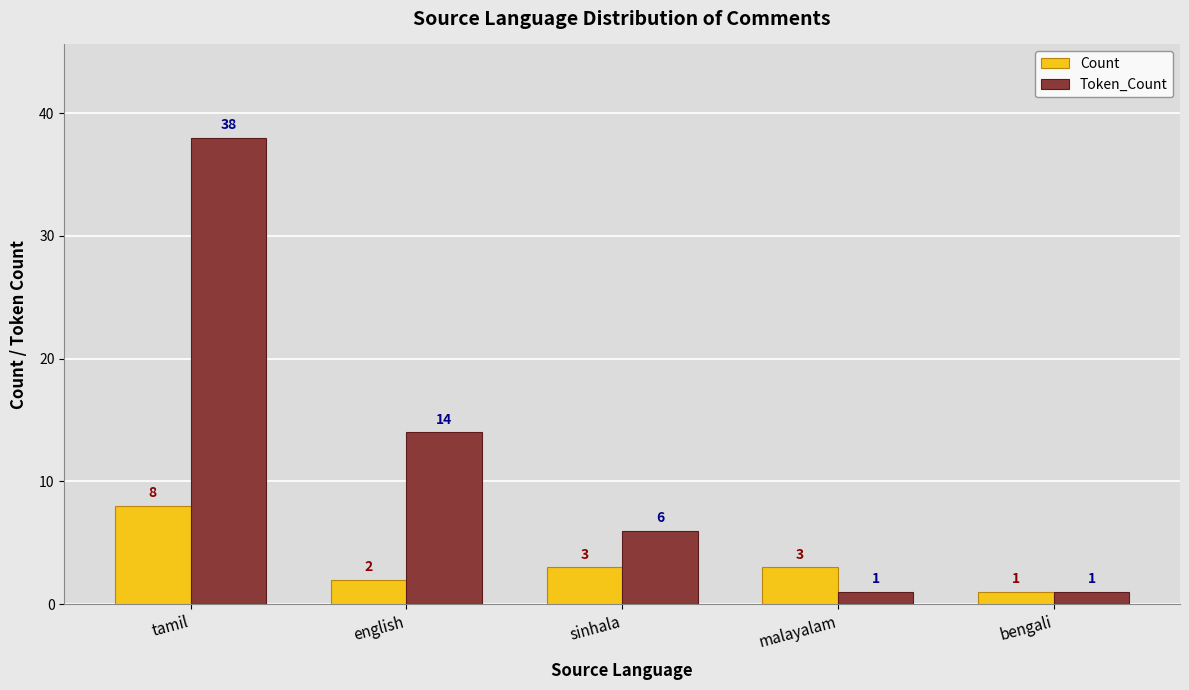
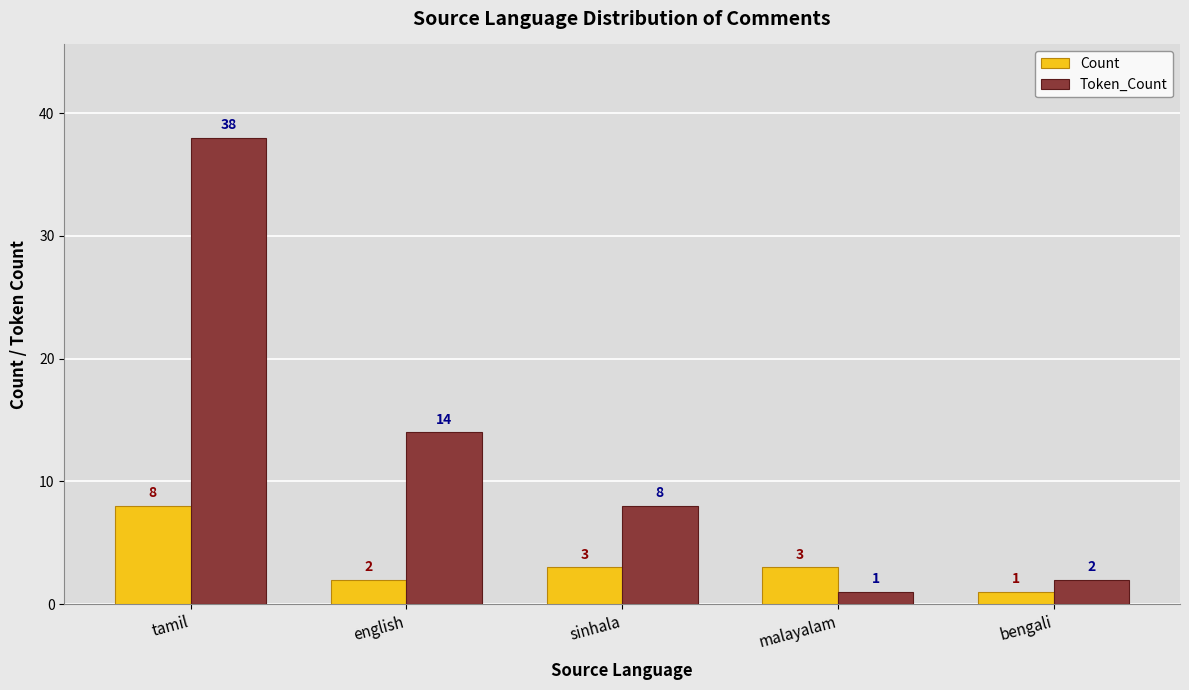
  {
    "Count": {
      "tamil": 8,
      "english": 2,
      "sinhala": 3,
      "malayalam": 3,
      "bengali": 1
    },
    "Token_Count": {
      "tamil": 38,
      "english": 14,
-     "sinhala": 6,
+     "sinhala": 8,
      "malayalam": 1,
-     "bengali": 1
+     "bengali": 2
    }
  }
